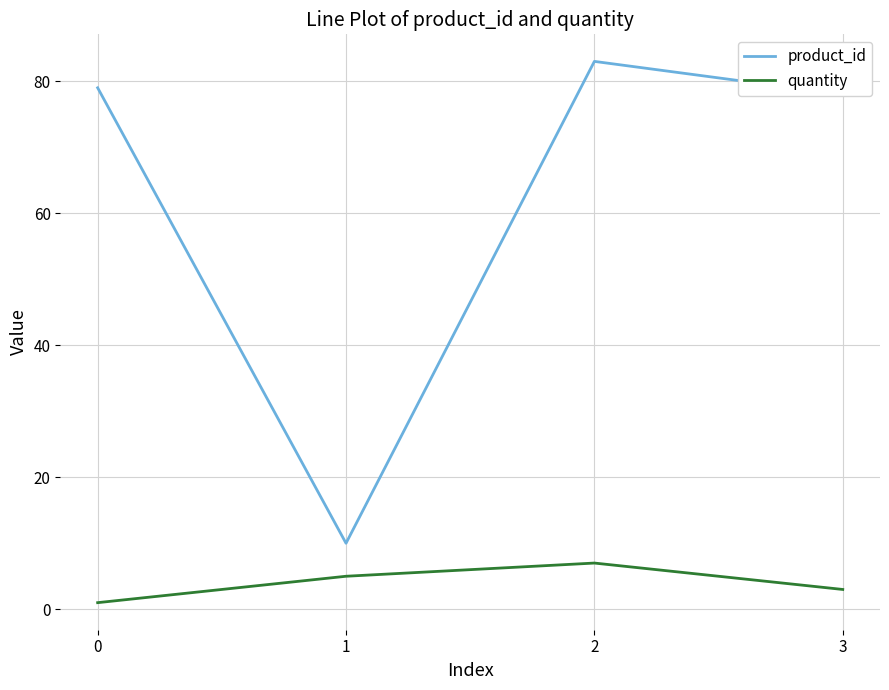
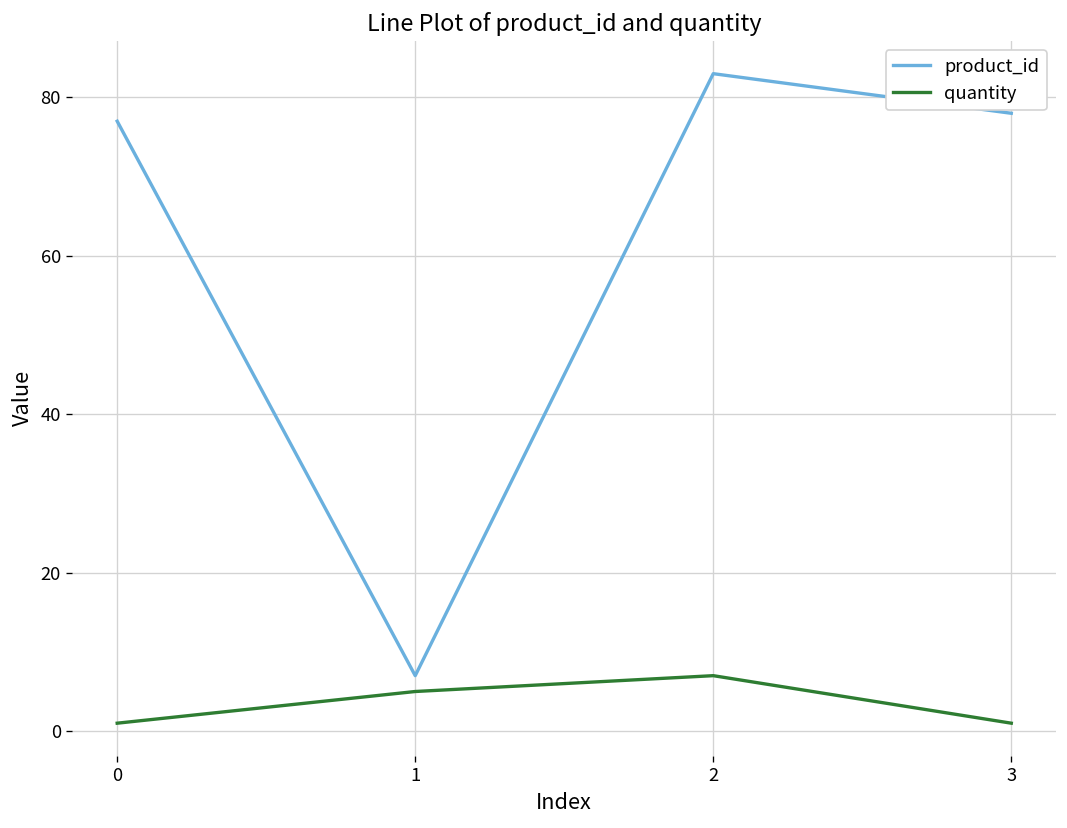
  {
    "product_id": {
-     "0": 79,
-     "1": 10,
+     "0": 77,
+     "1": 7,
      "2": 83
    },
    "quantity": {
      "0": 1,
      "1": 5,
      "2": 7,
-     "3": 3
+     "3": 1
    }
  }
